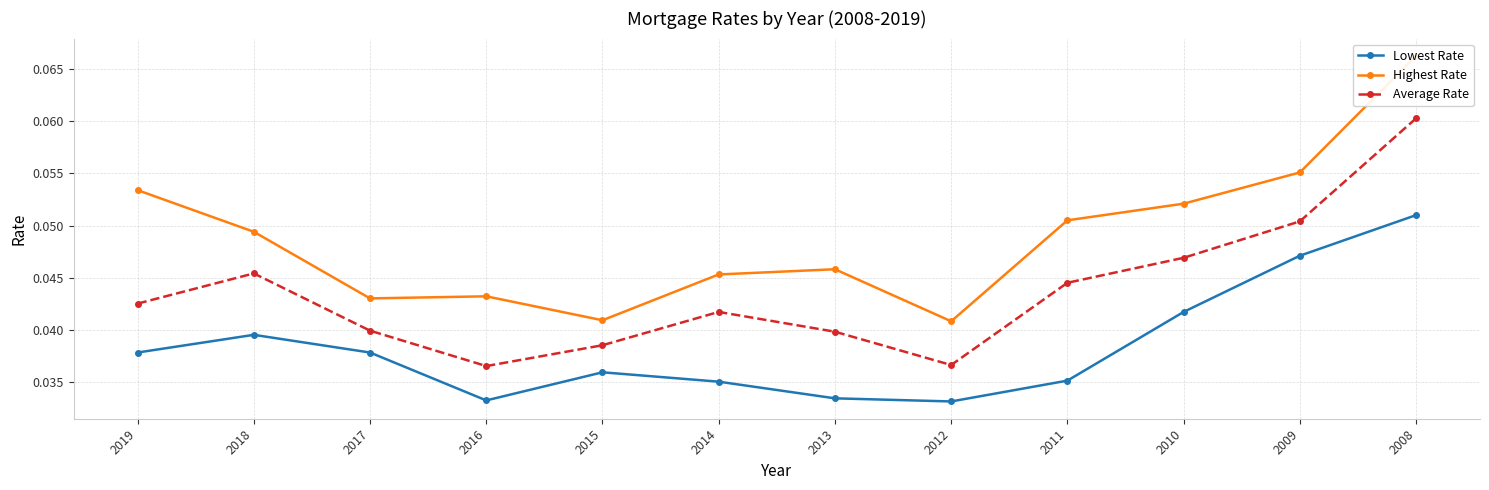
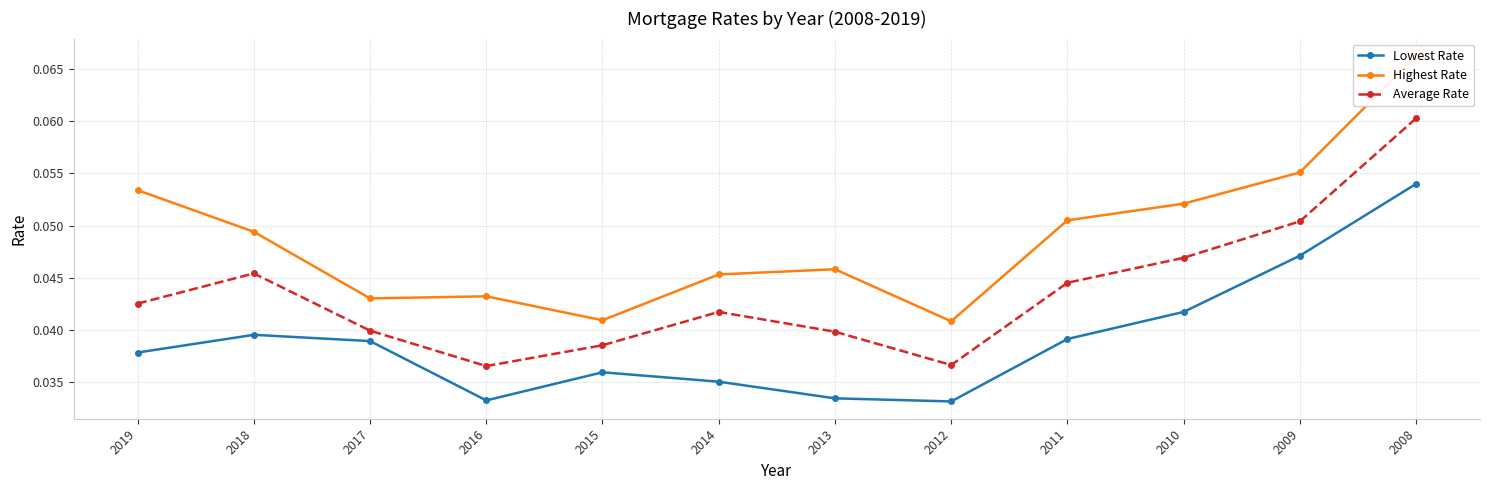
  {
    "Lowest Rate": {
      "2019": 0.0378,
      "2018": 0.0395,
-     "2017": 0.0378,
+     "2017": 0.0389,
      "2016": 0.0332,
      "2015": 0.0359,
      "2014": 0.0350,
      "2013": 0.0334,
      "2012": 0.0331,
-     "2011": 0.0351,
+     "2011": 0.0391,
      "2010": 0.0417,
      "2009": 0.0471,
-     "2008": 0.051
+     "2008": 0.054
    },
    "Highest Rate": {
      "2019": 0.0534,
      "2018": 0.0494,
      "2017": 0.0430,
      "2016": 0.0432,
      "2015": 0.0409,
      "2014": 0.0453,
      "2013": 0.0458,
      "2012": 0.0408,
      "2011": 0.0505,
      "2010": 0.0521,
      "2009": 0.0551
    },
    "Average Rate": {
      "2019": 0.0425,
      "2018": 0.0454,
      "2017": 0.0399,
      "2016": 0.0365,
      "2015": 0.0385,
      "2014": 0.0417,
      "2013": 0.0398,
      "2012": 0.0366,
      "2011": 0.0445,
      "2010": 0.0469,
      "2009": 0.0504,
      "2008": 0.0603
    }
  }
